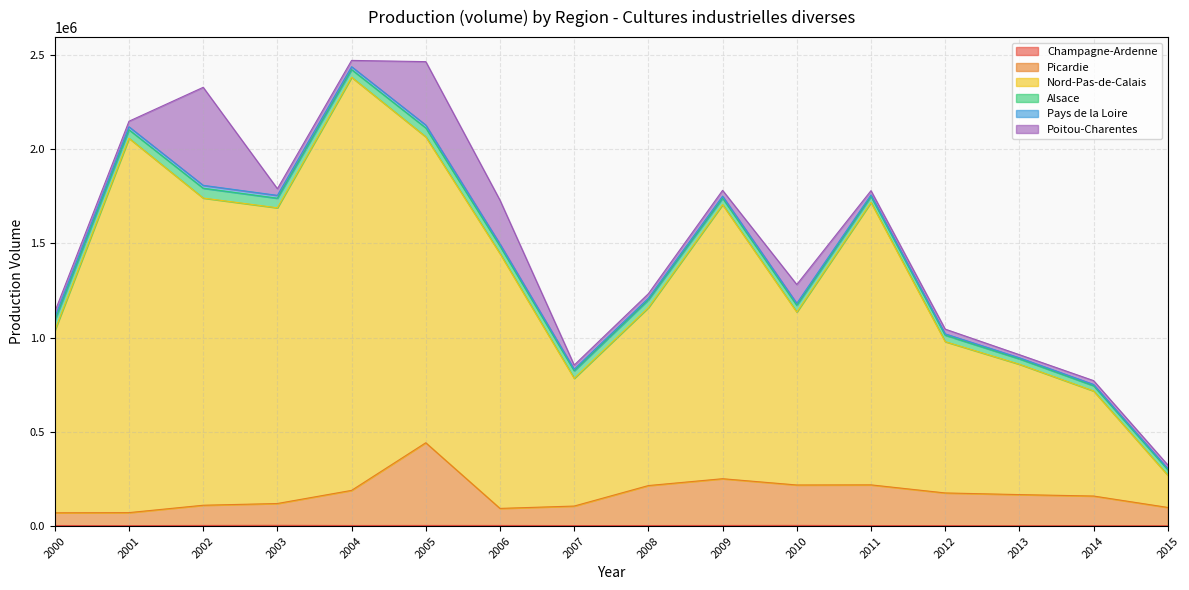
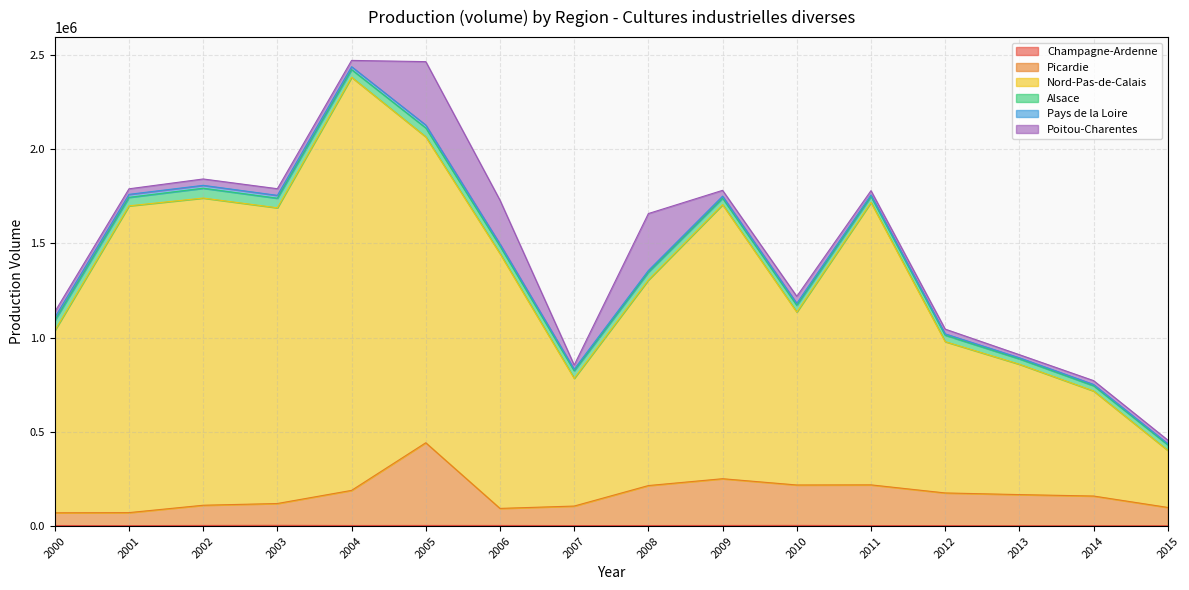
  {
    "Nord-Pas-de-Calais": {
      "2000": 970000,
-     "2001": 1990000,
+     "2001": 1630000,
      "2002": 1630000,
      "2003": 1570000,
      "2004": 2190000,
      "2005": 1620000,
      "2006": 1350000,
      "2007": 680000,
-     "2008": 940000,
+     "2008": 1090000,
      "2009": 1450000,
      "2010": 920000,
      "2011": 1500000,
      "2012": 800000,
      "2013": 690000,
      "2014": 560000,
-     "2015": 170000
+     "2015": 300000
    },
    "Alsace": {
      "2000": 50000,
      "2001": 50000,
      "2002": 50000,
      "2003": 50000,
      "2004": 40000,
      "2005": 50000
    },
    "Pays de la Loire": {
      "2000": 20000,
      "2001": 20000,
      "2002": 20000,
      "2003": 20000,
      "2004": 20000,
      "2005": 20000
    },
    "Poitou-Charentes": {
      "2000": 30000,
      "2001": 30000,
-     "2002": 520000,
+     "2002": 30000,
      "2003": 40000,
      "2004": 30000,
      "2005": 340000,
      "2006": 230000,
      "2007": 20000,
-     "2008": 20000,
+     "2008": 300000,
      "2009": 30000,
-     "2010": 100000,
+     "2010": 40000,
      "2011": 20000,
      "2012": 30000,
      "2013": 20000,
      "2014": 20000,
      "2015": 20000
    }
  }
